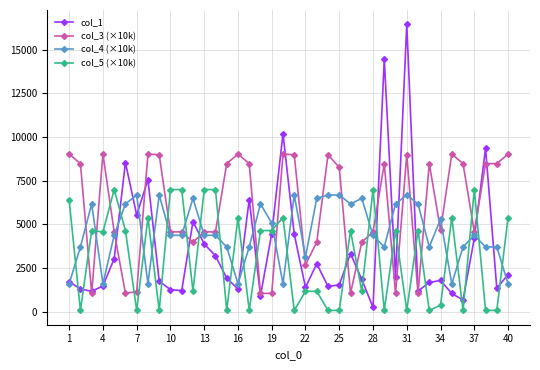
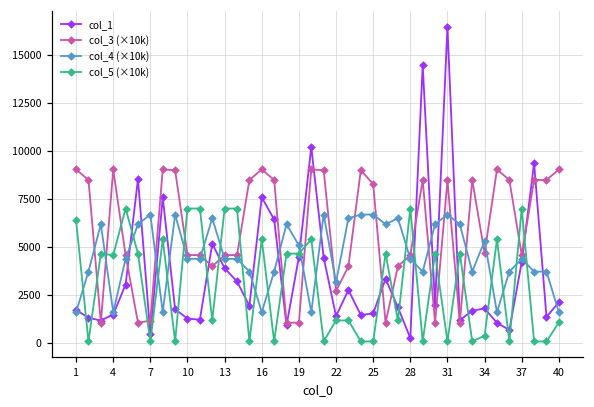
  {
    "col_1": {
-     "7": 5500,
+     "7": 500,
      "10": 1300,
      "13": 3900,
-     "16": 1300,
+     "16": 7600,
      "19": 4500,
      "22": 1400,
      "25": 1500,
      "28": 300,
      "31": 16400,
      "34": 1800,
      "37": 4200,
      "40": 2100
    },
    "col_3 (×10k)": {
      "1": 9000,
      "4": 9000,
      "7": 1200,
      "10": 4600,
      "13": 4600,
      "16": 9000,
      "19": 1100,
      "22": 2700,
      "25": 8300,
      "28": 4600,
-     "31": 9000,
+     "31": 8500,
      "34": 4700,
      "37": 4600,
      "40": 9000
    },
    "col_4 (×10k)": {
      "7": 6700,
      "10": 4400,
      "13": 4400,
      "16": 1600,
      "19": 5100,
      "22": 3100,
      "25": 6700,
      "28": 4400,
      "31": 6700,
      "34": 5300,
      "37": 4400,
      "40": 1600
    },
    "col_5 (×10k)": {
      "1": 6400,
      "4": 4600,
      "7": 100,
      "10": 7000,
      "13": 7000,
      "16": 5400,
      "19": 4600,
      "22": 1200,
      "25": 100,
      "28": 7000,
      "31": 100,
      "34": 400,
      "37": 7000,
-     "40": 5400
+     "40": 1100
    }
  }
